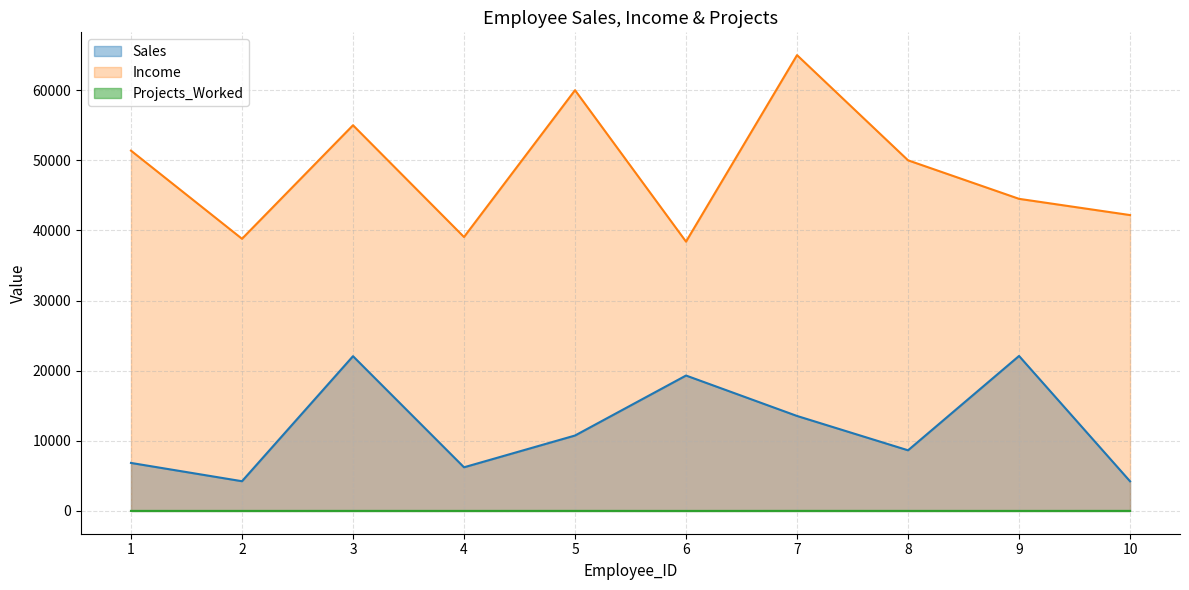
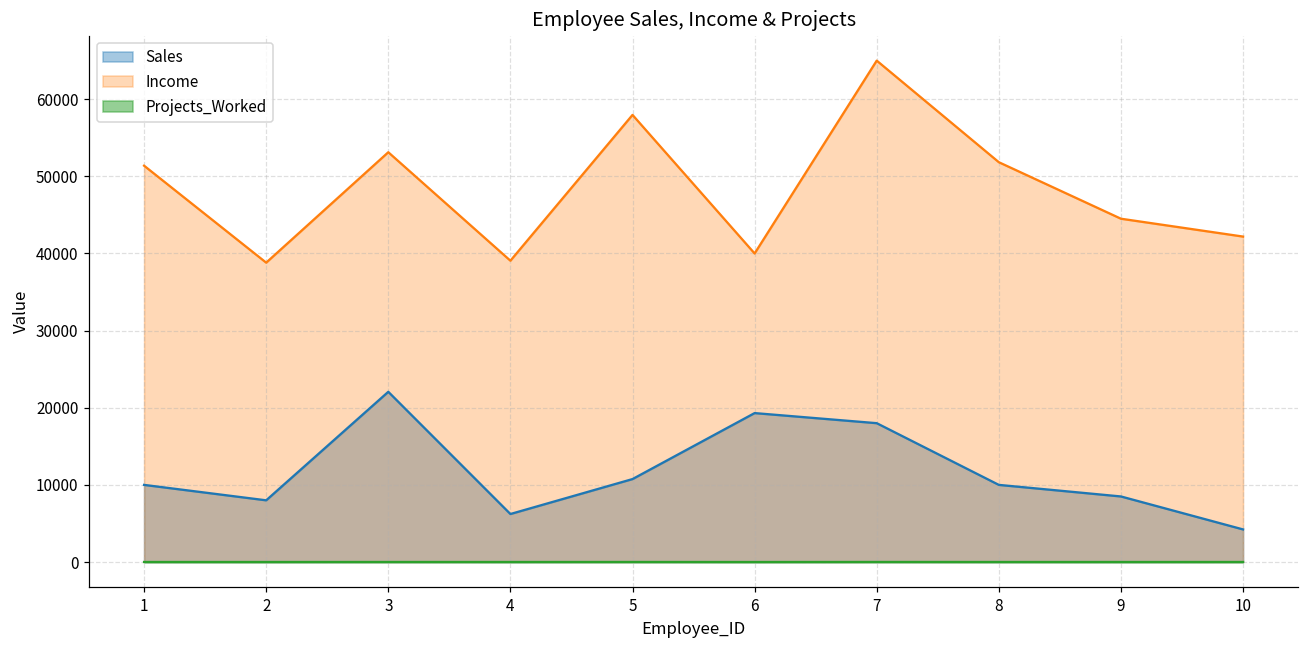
  {
    "Sales": {
-     "1": 7000,
-     "2": 4000,
+     "1": 10000,
+     "2": 8000,
      "3": 22000,
      "4": 6000,
      "5": 11000,
      "6": 19000,
-     "7": 14000,
-     "8": 9000,
-     "9": 22000,
+     "7": 18000,
+     "8": 10000,
+     "9": 9000,
      "10": 4000
    },
    "Income": {
      "1": 51000,
      "2": 39000,
-     "3": 55000,
+     "3": 53000,
      "4": 39000,
-     "5": 60000,
-     "6": 38000,
+     "5": 58000,
+     "6": 40000,
      "7": 65000,
-     "8": 50000,
+     "8": 52000,
      "9": 45000,
      "10": 42000
    },
    "Projects_Worked": {
      "1": 0,
      "2": 0,
      "3": 0,
      "4": 0,
      "5": 0,
      "6": 0,
      "7": 0,
      "8": 0,
      "9": 0,
      "10": 0
    }
  }
